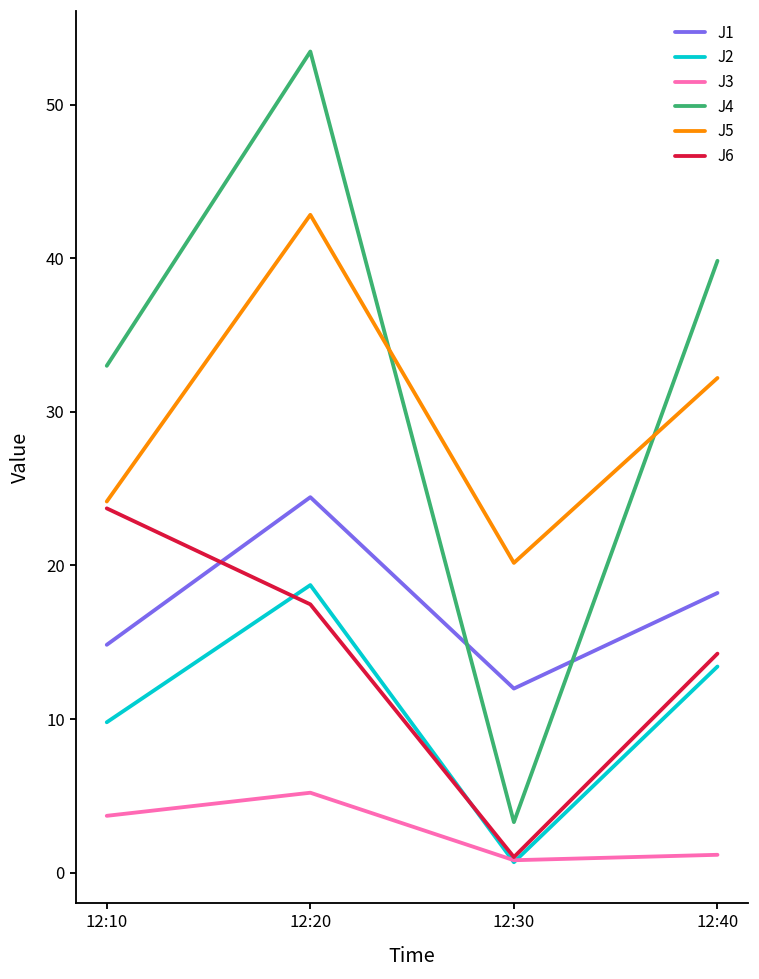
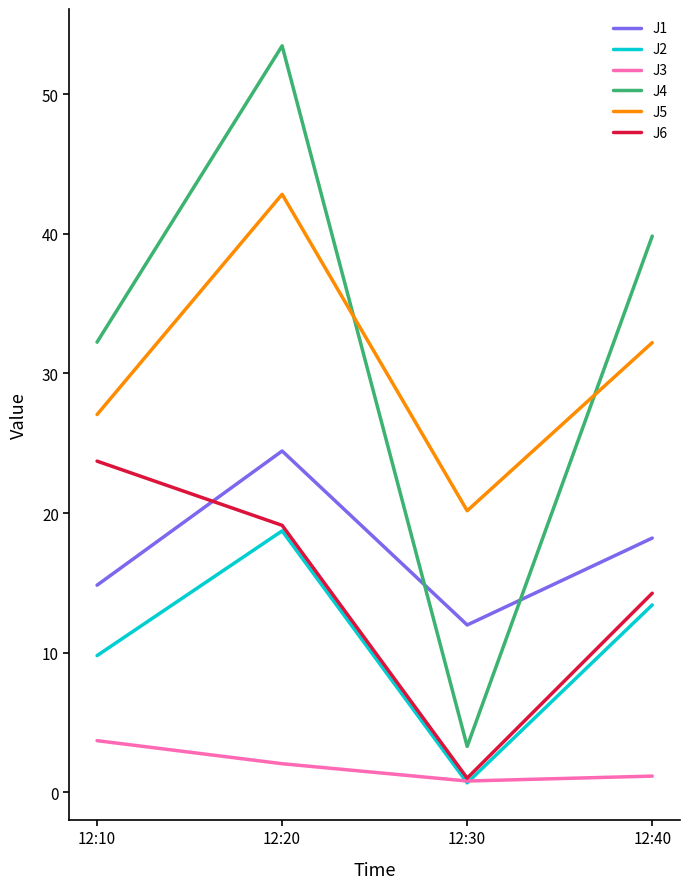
  {
    "J1": {
      "12:10": 14.8,
      "12:20": 24.4,
      "12:30": 12.0,
      "12:40": 18.2
    },
    "J2": {
      "12:10": 9.8,
      "12:20": 18.7,
      "12:40": 13.4
    },
    "J3": {
      "12:10": 3.7,
-     "12:20": 5.2,
+     "12:20": 2.0,
      "12:40": 1.2
    },
    "J4": {
-     "12:10": 33.0,
+     "12:10": 32.2,
      "12:20": 53.5,
      "12:30": 3.3,
      "12:40": 39.8
    },
    "J5": {
-     "12:10": 24.2,
+     "12:10": 27.1,
      "12:20": 42.8,
      "12:30": 20.2,
      "12:40": 32.2
    },
    "J6": {
      "12:10": 23.7,
-     "12:20": 17.5,
+     "12:20": 19.1,
      "12:30": 1.0,
      "12:40": 14.3
    }
  }
